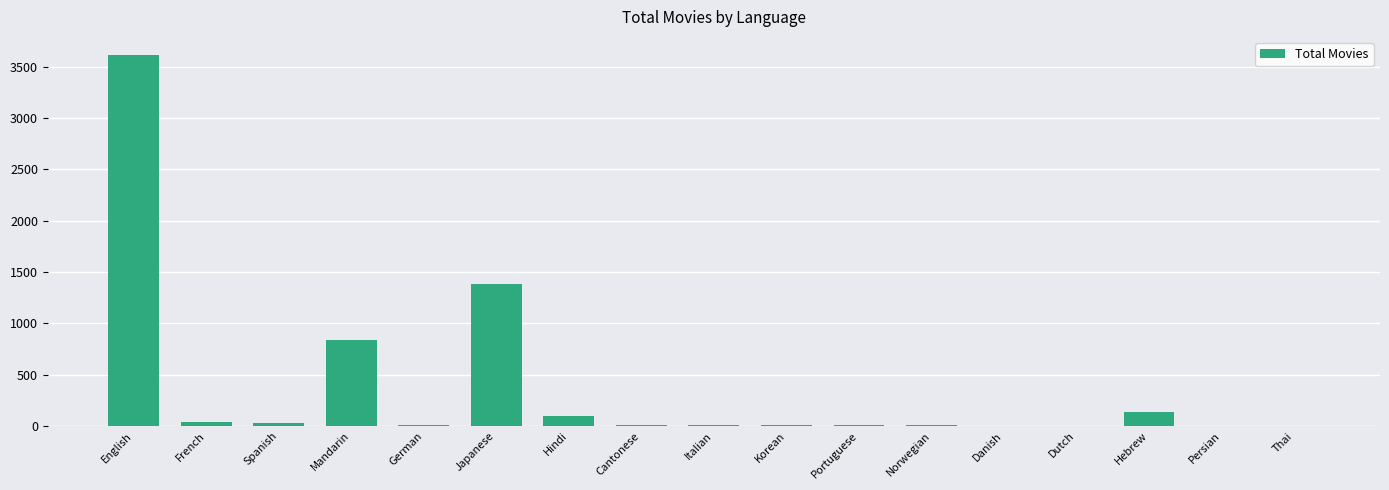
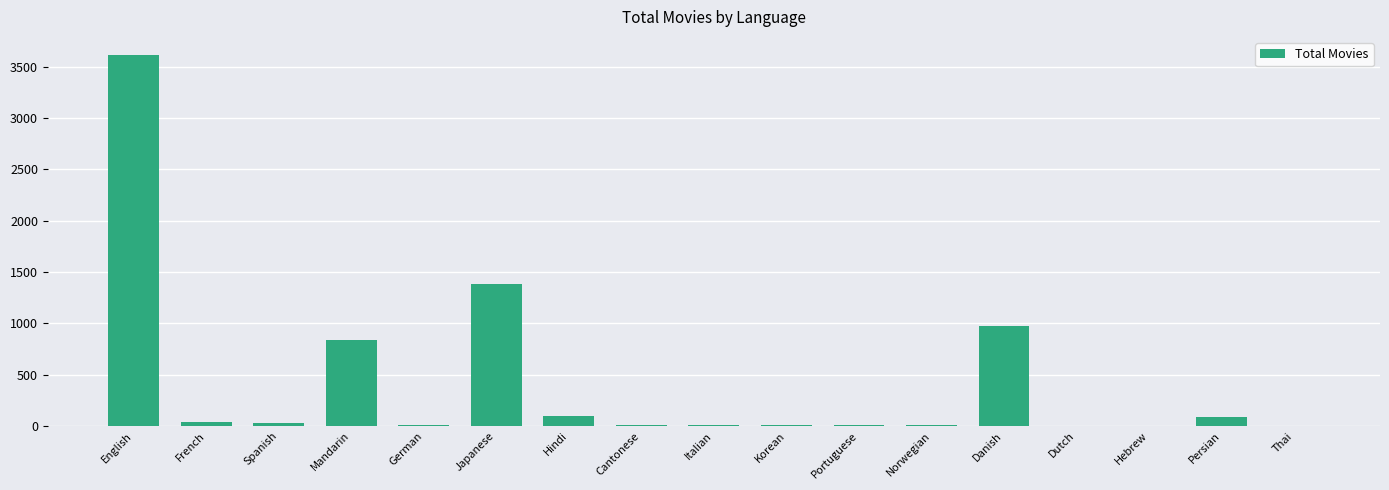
  {
    "English": 3610,
    "French": 40,
    "Spanish": 30,
    "Mandarin": 840,
    "Japanese": 1380,
    "Hindi": 100,
-   "Danish": 0,
-   "Hebrew": 130,
-   "Persian": 0
+   "Danish": 980,
+   "Hebrew": 0,
+   "Persian": 90
  }
